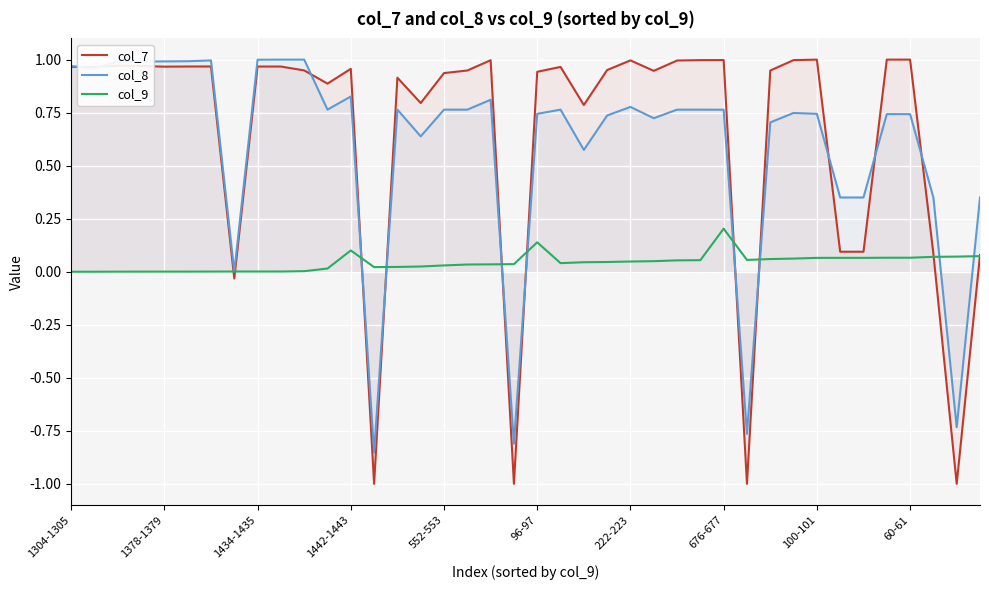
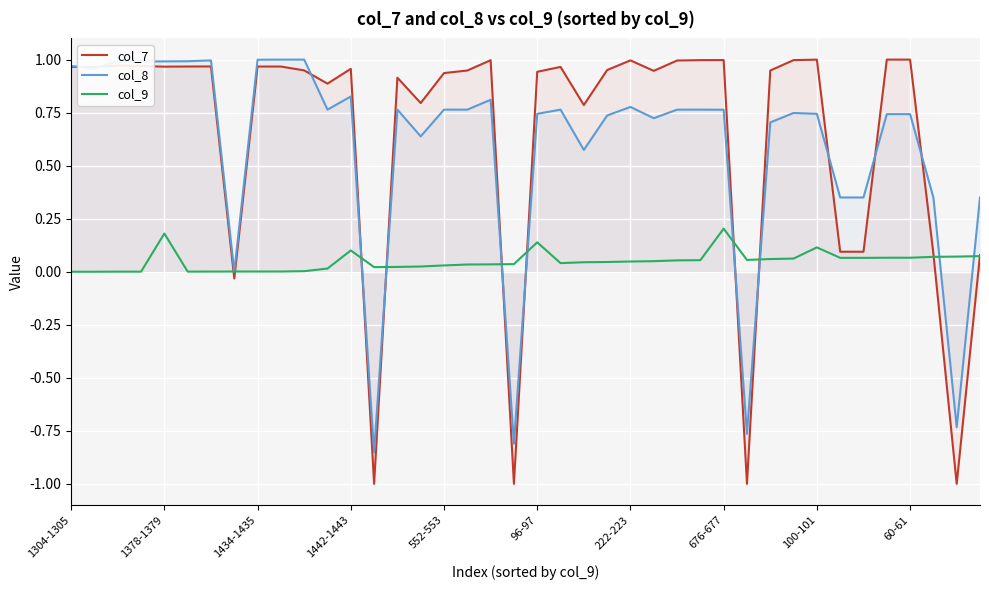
  {
    "col_9": {
      "1304-1305": 0.00,
-     "1378-1379": 0.00,
+     "1378-1379": 0.18,
      "1434-1435": 0.00,
      "1442-1443": 0.10,
      "552-553": 0.03,
      "96-97": 0.14,
      "222-223": 0.05,
      "676-677": 0.20,
-     "100-101": 0.07,
+     "100-101": 0.11,
      "60-61": 0.07
    }
  }
